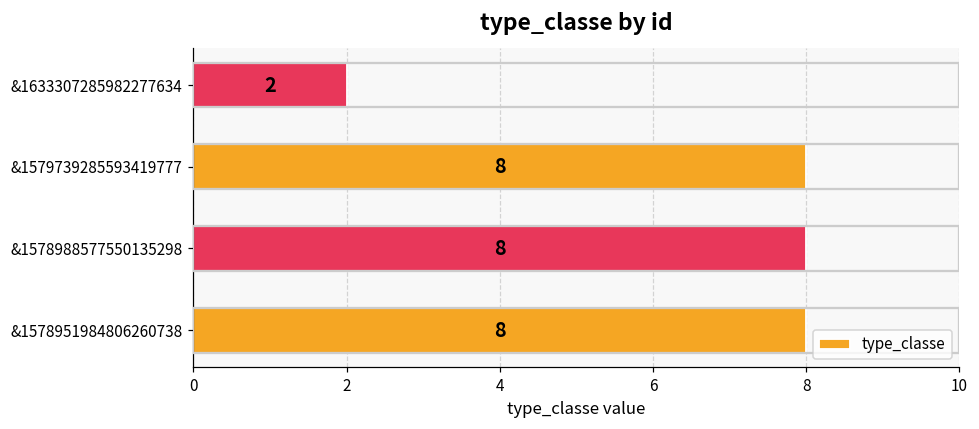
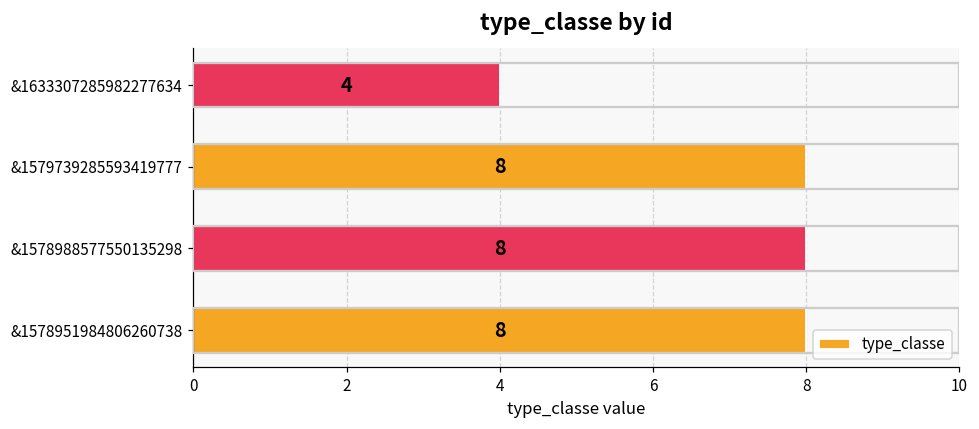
  {
-   "&1633307285982277634": 2,
+   "&1633307285982277634": 4,
    "&1579739285593419777": 8,
    "&1578988577550135298": 8,
    "&1578951984806260738": 8
  }
